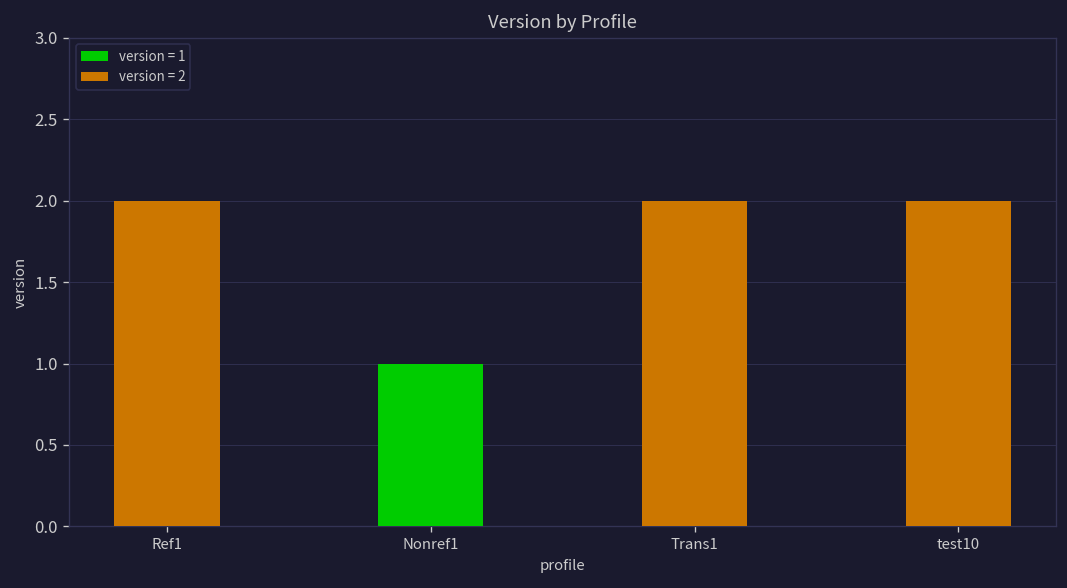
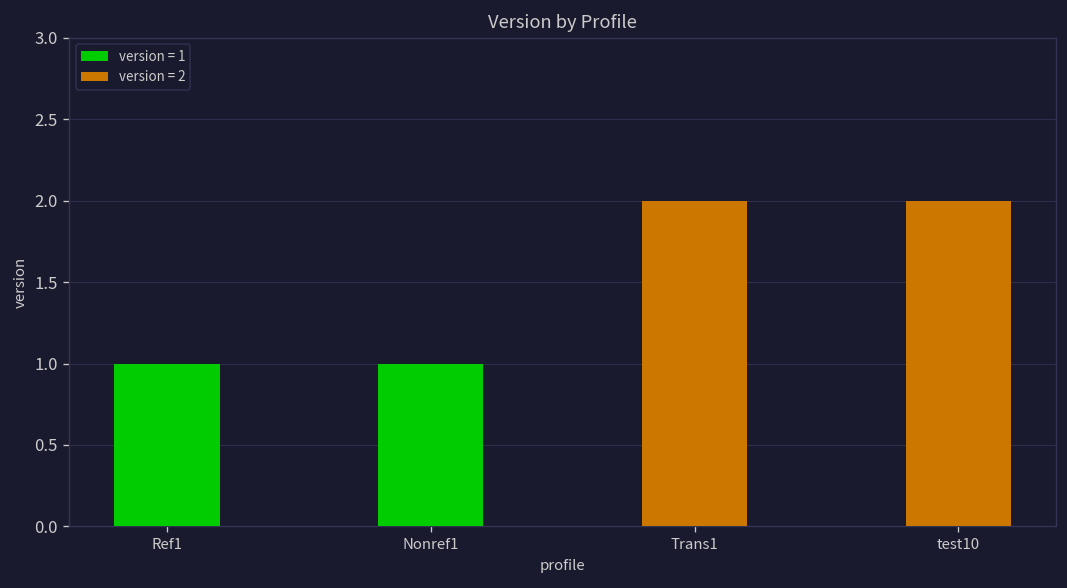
  {
-   "Ref1": 2,
+   "Ref1": 1,
    "Nonref1": 1,
    "Trans1": 2,
    "test10": 2
  }
